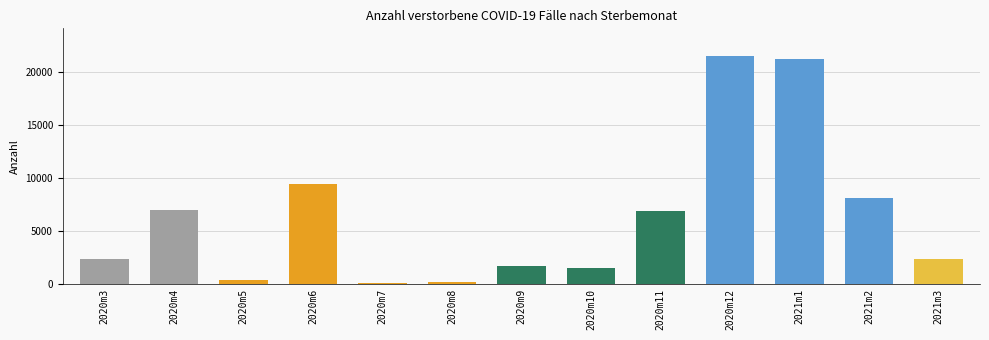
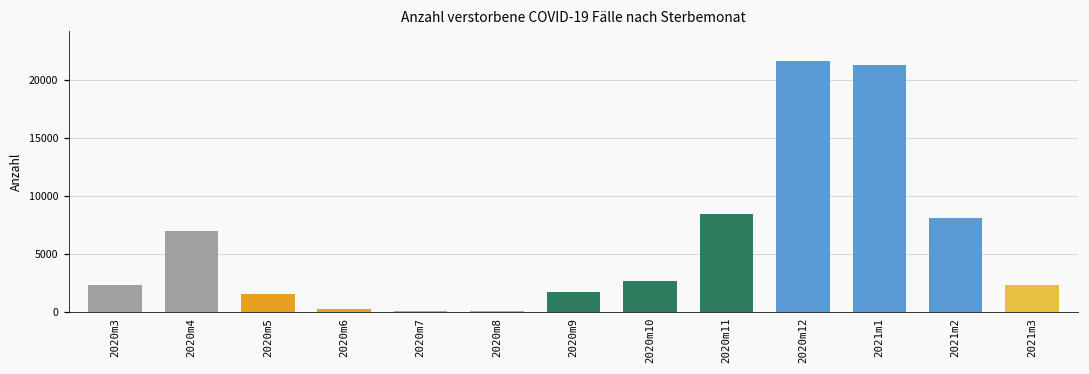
  {
    "2020m3": 2400,
    "2020m4": 7000,
-   "2020m5": 400,
-   "2020m6": 9500,
+   "2020m5": 1600,
+   "2020m6": 300,
    "2020m9": 1700,
-   "2020m10": 1500,
-   "2020m11": 6900,
+   "2020m10": 2700,
+   "2020m11": 8400,
    "2020m12": 21600,
    "2021m1": 21300,
    "2021m2": 8100,
    "2021m3": 2300
  }
